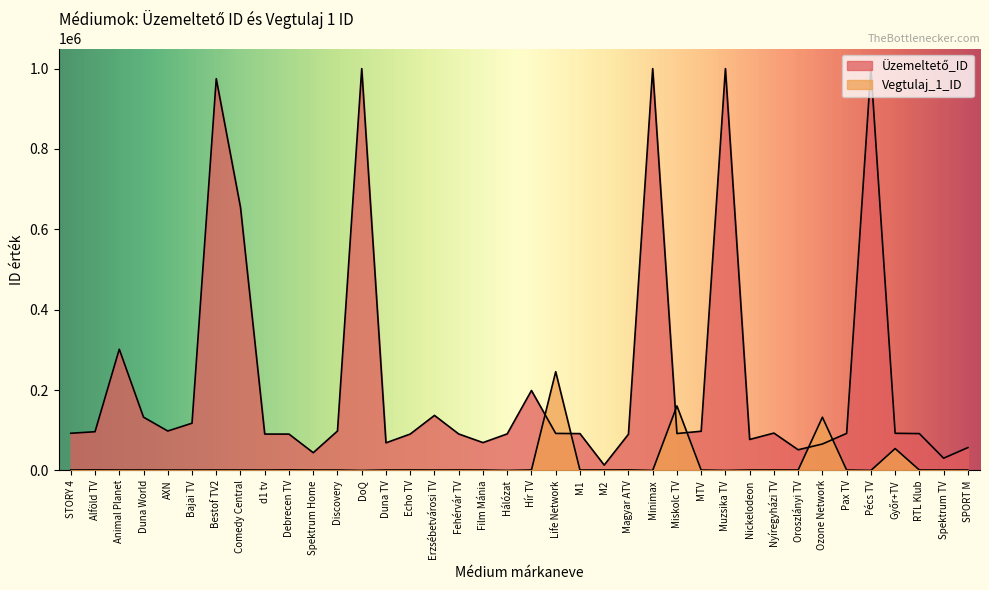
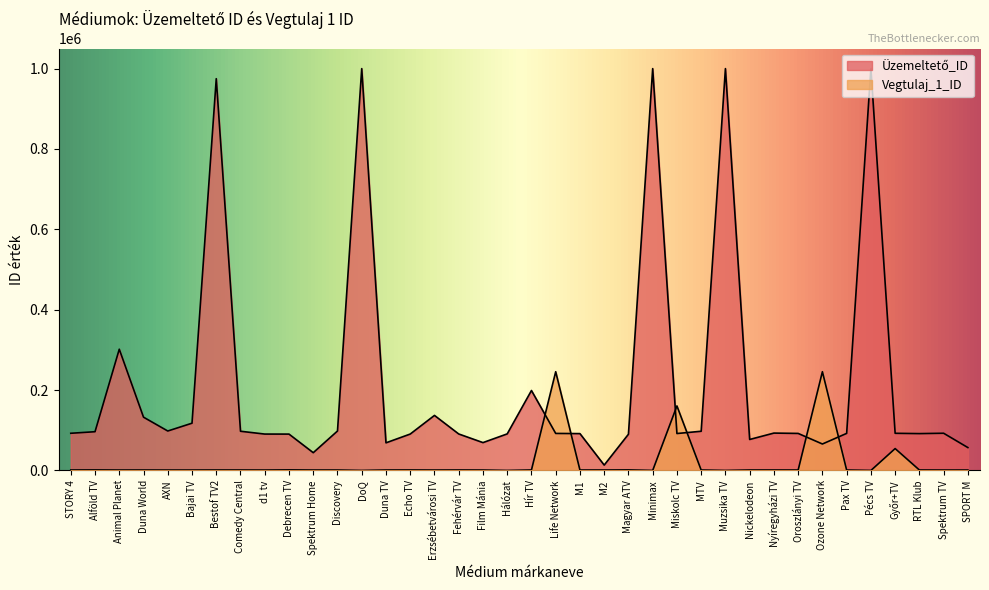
  {
    "Üzemeltető_ID": {
      "STORY 4": 90000,
      "Alföld TV": 100000,
      "Animal Planet": 300000,
      "Duna World": 130000,
      "AXN": 100000,
      "Bajai TV": 120000,
      "Bestof TV2": 970000,
-     "Comedy Central": 650000,
+     "Comedy Central": 100000,
      "d1 tv": 90000,
      "Debrecen TV": 90000,
      "Spektrum Home": 40000,
      "Discovery": 100000,
      "DoQ": 1000000,
      "Duna TV": 70000,
      "Echo TV": 90000,
      "Erzsébetvárosi TV": 140000,
      "Fehérvár TV": 90000,
      "Film Mánia": 70000,
      "Hálózat": 90000,
      "Hír TV": 200000,
      "Life Network": 90000,
      "M1": 90000,
      "M2": 10000,
      "Magyar ATV": 90000,
      "Minimax": 1000000,
      "Miskolc TV": 90000,
      "MTV": 100000,
      "Muzsika TV": 1000000,
      "Nickelodeon": 80000,
      "Nyíregyházi TV": 90000,
-     "Oroszlányi TV": 50000,
+     "Oroszlányi TV": 90000,
      "Ozone Network": 70000,
      "Pax TV": 90000,
      "Győr+TV": 90000,
      "RTL Klub": 90000,
-     "Spektrum TV": 30000,
+     "Spektrum TV": 90000,
      "SPORT M": 60000
    },
    "Vegtulaj_1_ID": {
      "STORY 4": 0,
      "Alföld TV": 0,
      "Animal Planet": 0,
      "Duna World": 0,
      "AXN": 0,
      "Bajai TV": 0,
      "Bestof TV2": 0,
      "Comedy Central": 0,
      "d1 tv": 0,
      "Debrecen TV": 0,
      "Spektrum Home": 0,
      "Discovery": 0,
      "DoQ": 0,
      "Duna TV": 0,
      "Echo TV": 0,
      "Erzsébetvárosi TV": 0,
      "Fehérvár TV": 0,
      "Film Mánia": 0,
      "Hálózat": 0,
      "Hír TV": 0,
      "Life Network": 250000,
      "M1": 0,
      "M2": 0,
      "Magyar ATV": 0,
      "Minimax": 0,
      "Miskolc TV": 160000,
      "MTV": 0,
      "Muzsika TV": 0,
      "Nickelodeon": 0,
      "Nyíregyházi TV": 0,
      "Oroszlányi TV": 0,
-     "Ozone Network": 130000,
+     "Ozone Network": 250000,
      "Pax TV": 0,
      "Pécs TV": 0,
      "Győr+TV": 50000,
      "RTL Klub": 0,
      "Spektrum TV": 0,
      "SPORT M": 0
    }
  }
